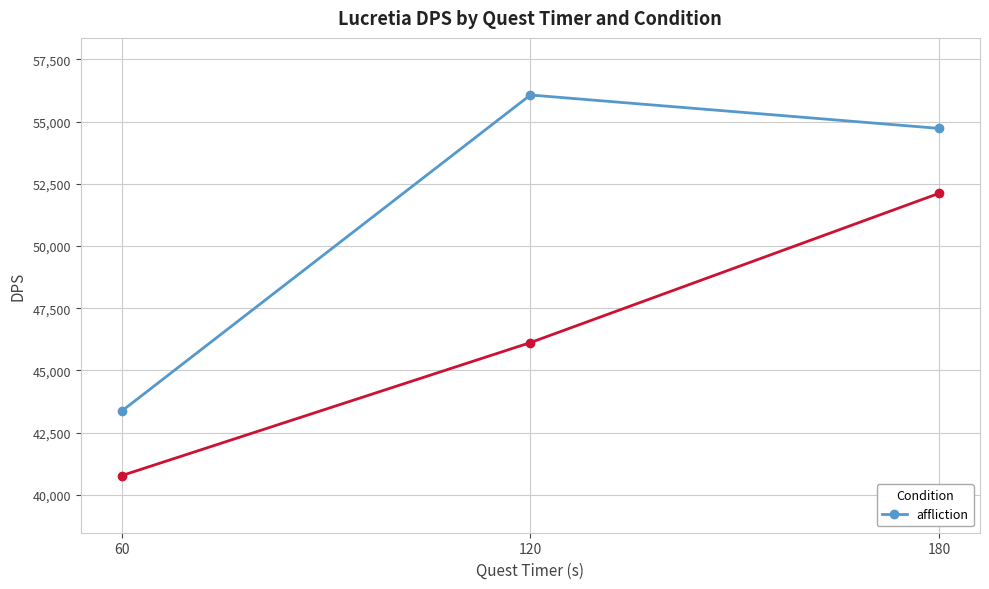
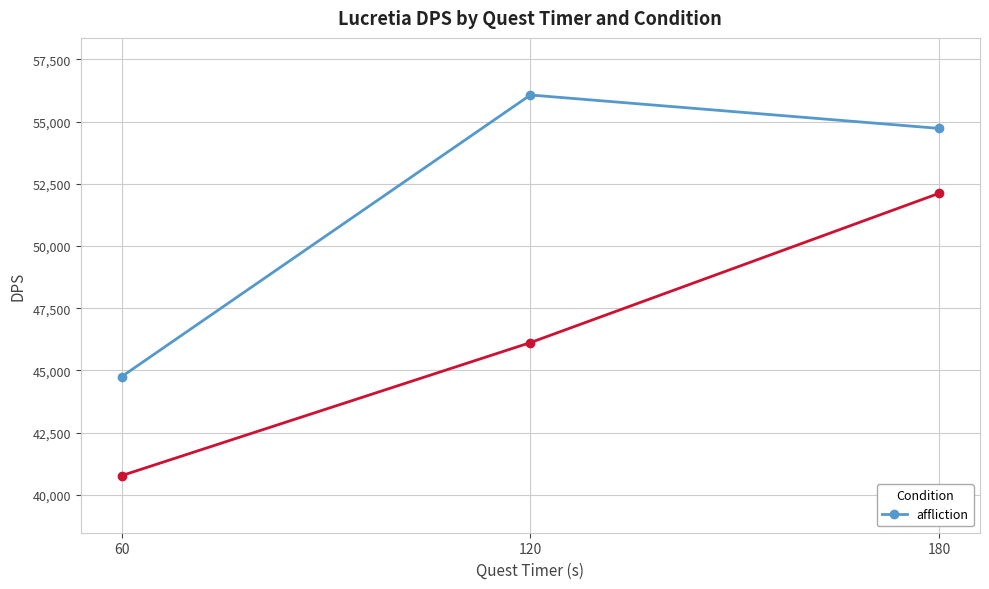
  {
    "affliction": {
-     "60": "43,400",
+     "60": "44,700",
      "120": "56,100",
      "180": "54,700"
    }
  }
